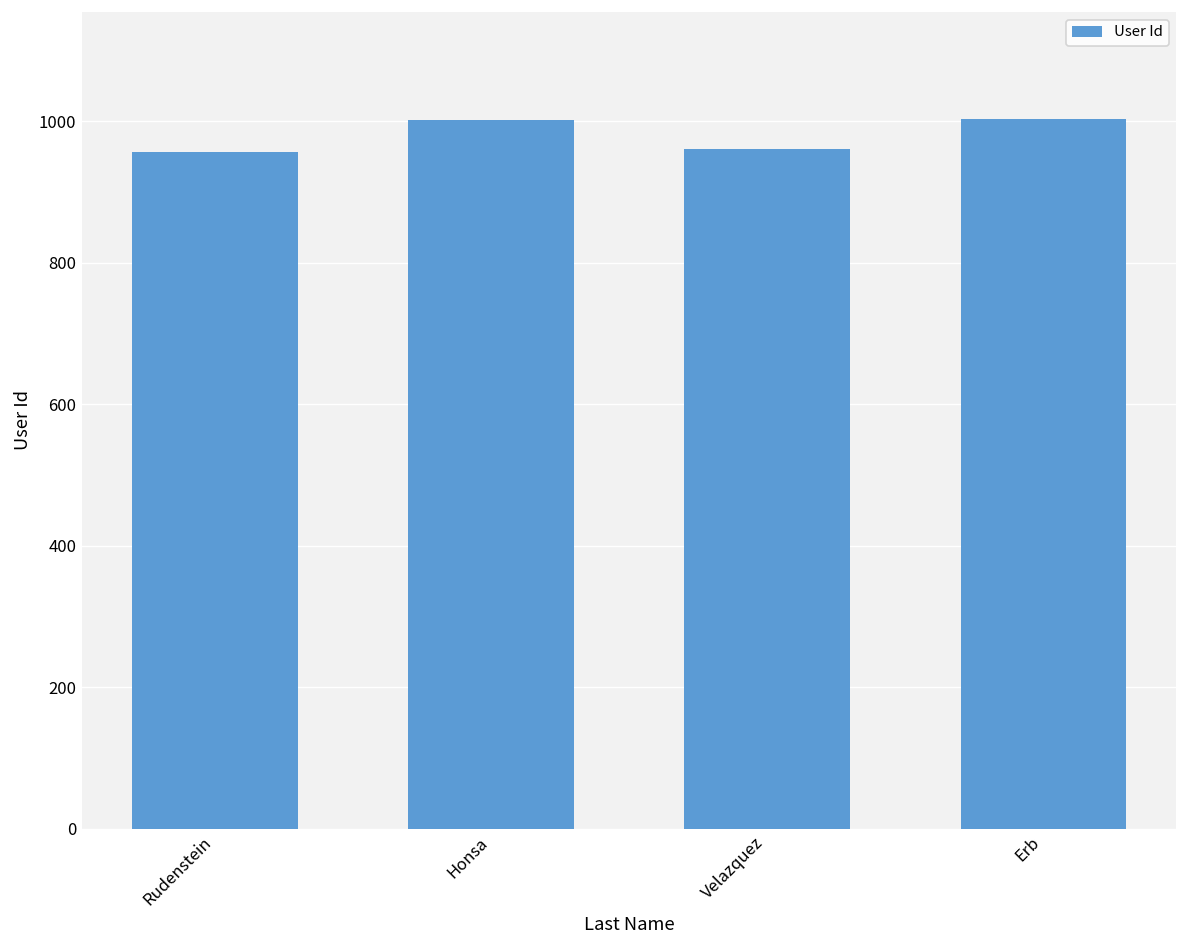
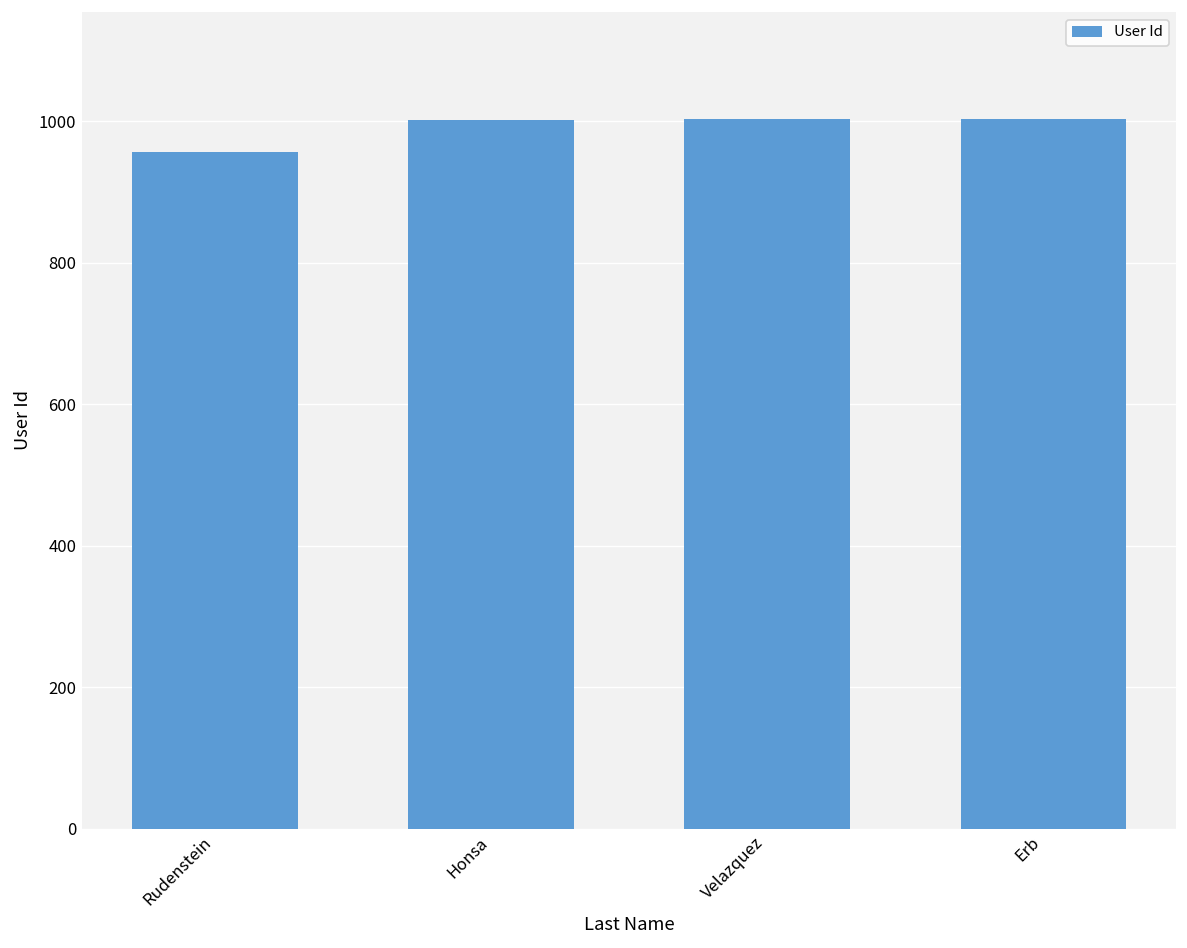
  {
    "Rudenstein": 960,
    "Honsa": 1000,
-   "Velazquez": 960,
+   "Velazquez": 1000,
    "Erb": 1000
  }
